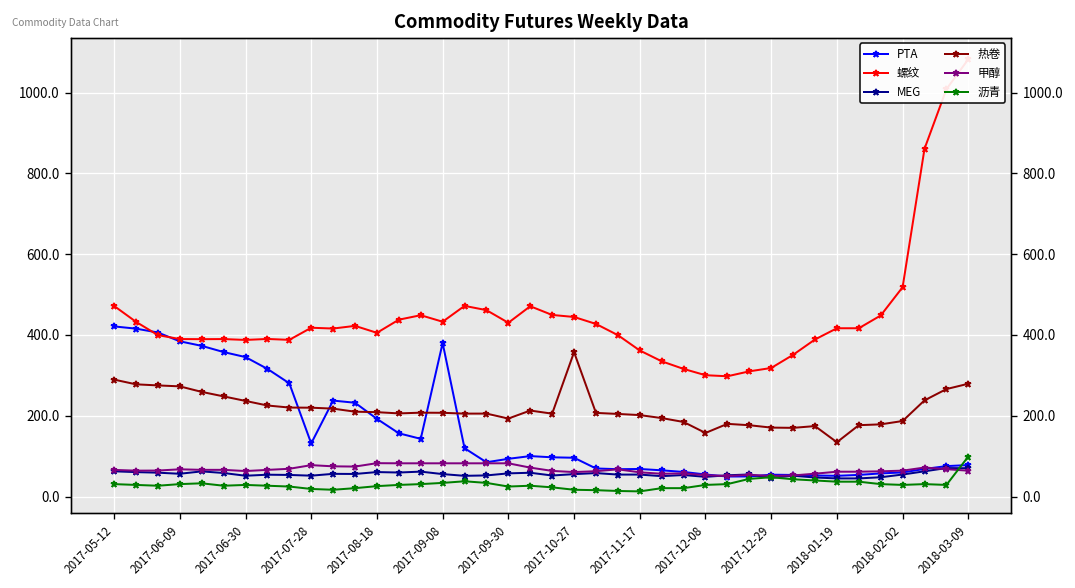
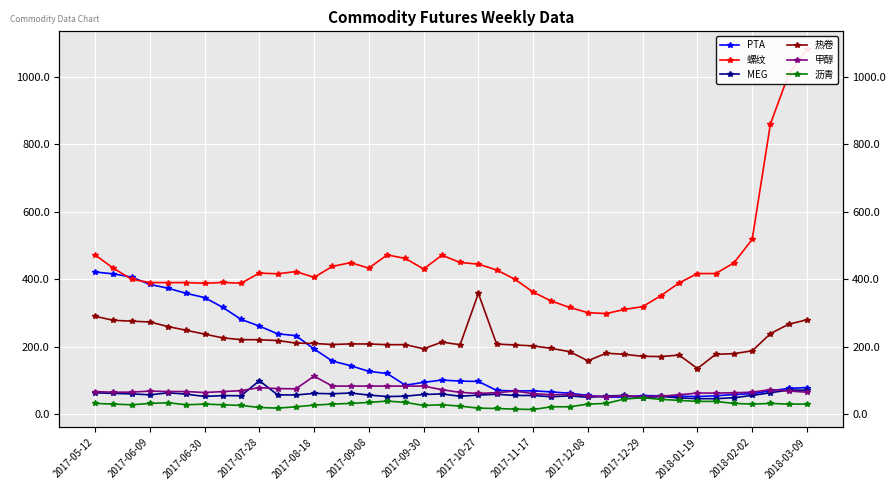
  {
    "PTA": {
      "2017-05-12": 420,
      "2017-06-30": 350,
-     "2017-07-28": 130,
+     "2017-07-28": 260,
      "2017-08-18": 190,
-     "2017-09-08": 380,
+     "2017-09-08": 130,
      "2017-09-30": 90,
      "2017-10-27": 100,
      "2017-11-17": 70,
      "2018-03-09": 80
    },
    "螺纹": {
      "2017-05-12": 470,
      "2017-06-30": 390,
      "2017-07-28": 420,
      "2017-08-18": 410,
      "2017-09-08": 430,
      "2017-09-30": 430,
      "2017-10-27": 440,
      "2017-11-17": 360,
      "2017-12-08": 300,
      "2017-12-29": 320,
      "2018-01-19": 420,
      "2018-02-02": 520
    },
    "MEG": {
      "2017-06-09": 60,
      "2017-06-30": 50,
-     "2017-07-28": 50,
+     "2017-07-28": 100,
      "2017-08-18": 60,
      "2017-09-08": 60,
      "2017-09-30": 60
    },
    "热卷": {
      "2017-05-12": 290,
      "2017-06-09": 270,
      "2017-06-30": 240,
      "2017-07-28": 220,
      "2017-08-18": 210,
      "2017-09-08": 210,
      "2017-09-30": 190,
      "2017-10-27": 360,
      "2017-11-17": 200,
      "2017-12-08": 160,
      "2017-12-29": 170,
      "2018-01-19": 130,
      "2018-02-02": 190,
      "2018-03-09": 280
    },
    "甲醇": {
      "2017-06-09": 70,
      "2017-06-30": 60,
      "2017-07-28": 80,
-     "2017-08-18": 80,
+     "2017-08-18": 110,
      "2017-09-08": 80,
      "2017-09-30": 80,
      "2018-01-19": 60
    },
    "沥青": {
      "2017-05-12": 30,
      "2017-06-09": 30,
      "2017-06-30": 30,
      "2017-07-28": 20,
      "2017-08-18": 30,
      "2017-09-08": 30,
      "2017-09-30": 30,
      "2017-10-27": 20,
      "2017-11-17": 10,
      "2017-12-08": 30,
      "2018-01-19": 40,
      "2018-02-02": 30,
-     "2018-03-09": 100
+     "2018-03-09": 30
    }
  }
